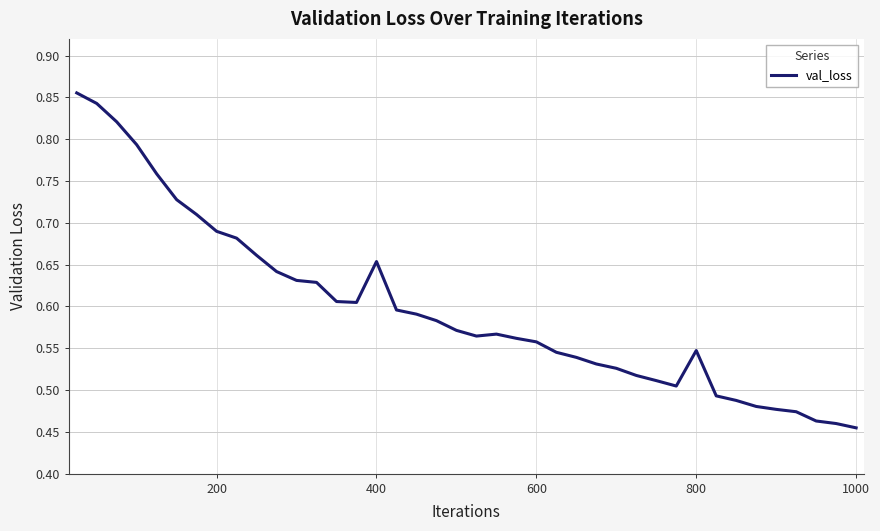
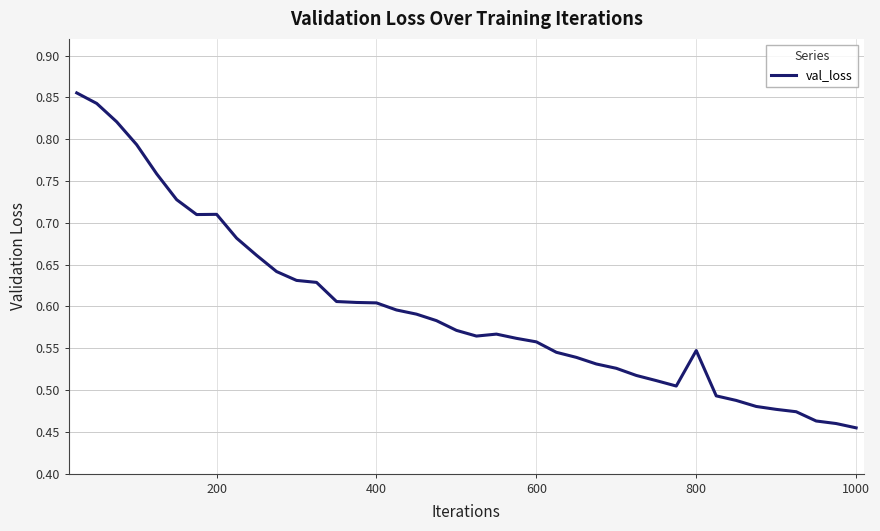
  {
-   "200": 0.69,
-   "400": 0.65,
+   "200": 0.71,
+   "400": 0.60,
    "600": 0.56,
    "800": 0.55,
    "1000": 0.45
  }
